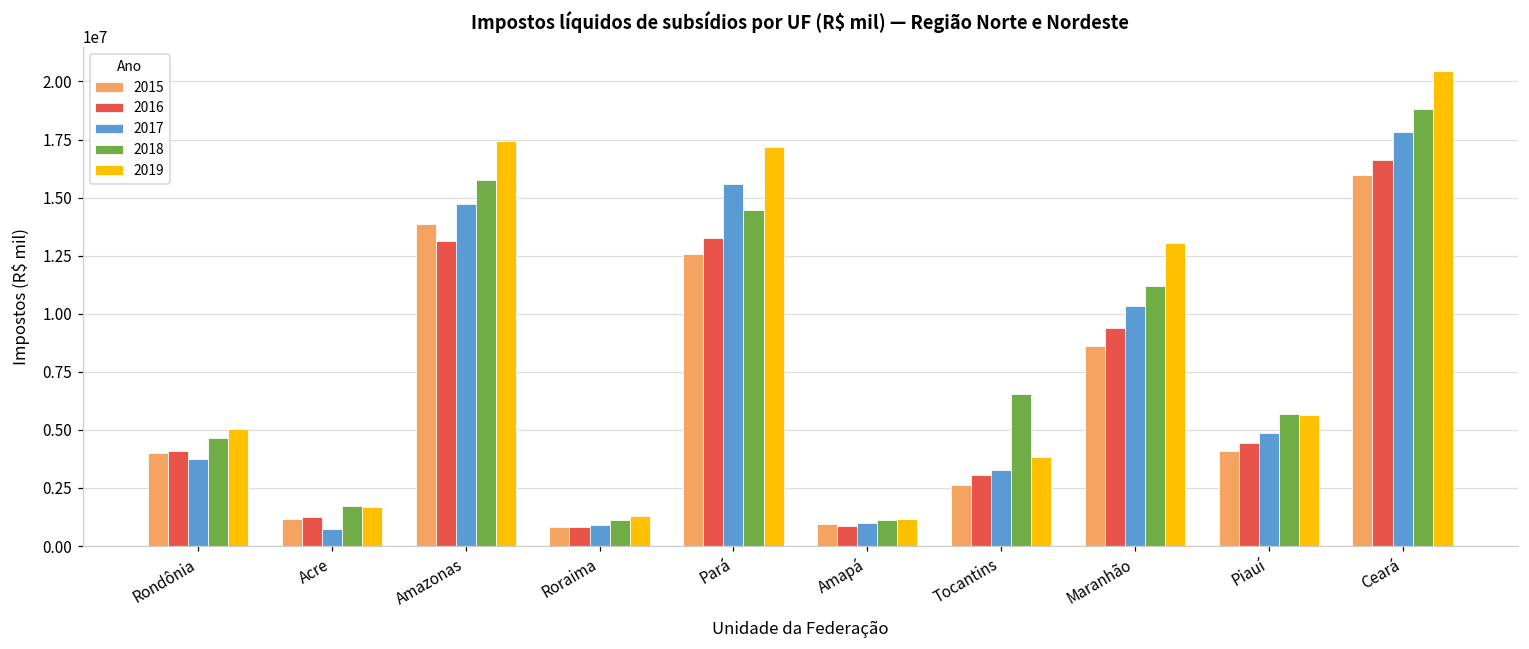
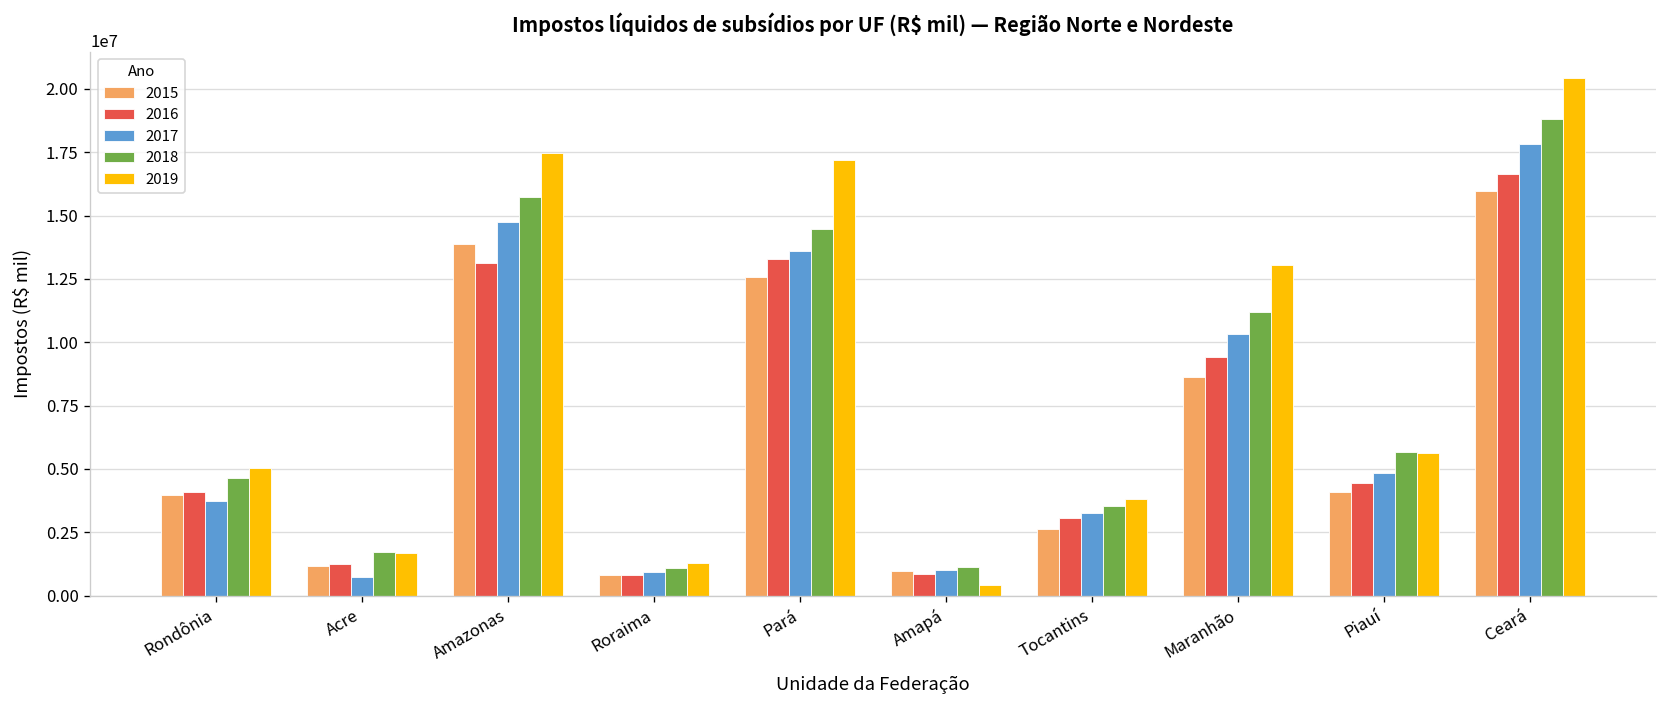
  {
    "2015": {
      "Rondônia": 4000000,
      "Acre": 1200000,
      "Amazonas": 13900000,
      "Roraima": 800000,
      "Pará": 12600000,
      "Amapá": 1000000,
      "Tocantins": 2600000,
      "Maranhão": 8600000,
      "Piauí": 4100000,
      "Ceará": 16000000
    },
    "2016": {
      "Rondônia": 4100000,
      "Acre": 1300000,
      "Amazonas": 13100000,
      "Roraima": 800000,
      "Pará": 13300000,
      "Amapá": 900000,
      "Tocantins": 3100000,
      "Maranhão": 9400000,
      "Piauí": 4400000,
      "Ceará": 16600000
    },
    "2017": {
      "Rondônia": 3700000,
      "Acre": 700000,
      "Amazonas": 14700000,
      "Roraima": 900000,
-     "Pará": 15600000,
+     "Pará": 13600000,
      "Amapá": 1000000,
      "Tocantins": 3300000,
      "Maranhão": 10300000,
      "Piauí": 4900000,
      "Ceará": 17800000
    },
    "2018": {
      "Rondônia": 4700000,
      "Acre": 1700000,
      "Amazonas": 15700000,
      "Roraima": 1100000,
      "Pará": 14500000,
      "Amapá": 1100000,
-     "Tocantins": 6500000,
+     "Tocantins": 3600000,
      "Maranhão": 11200000,
      "Piauí": 5700000,
      "Ceará": 18800000
    },
    "2019": {
      "Rondônia": 5100000,
      "Acre": 1700000,
      "Amazonas": 17500000,
      "Roraima": 1300000,
      "Pará": 17200000,
-     "Amapá": 1200000,
+     "Amapá": 400000,
      "Tocantins": 3800000,
      "Maranhão": 13100000,
      "Piauí": 5600000,
      "Ceará": 20400000
    }
  }
